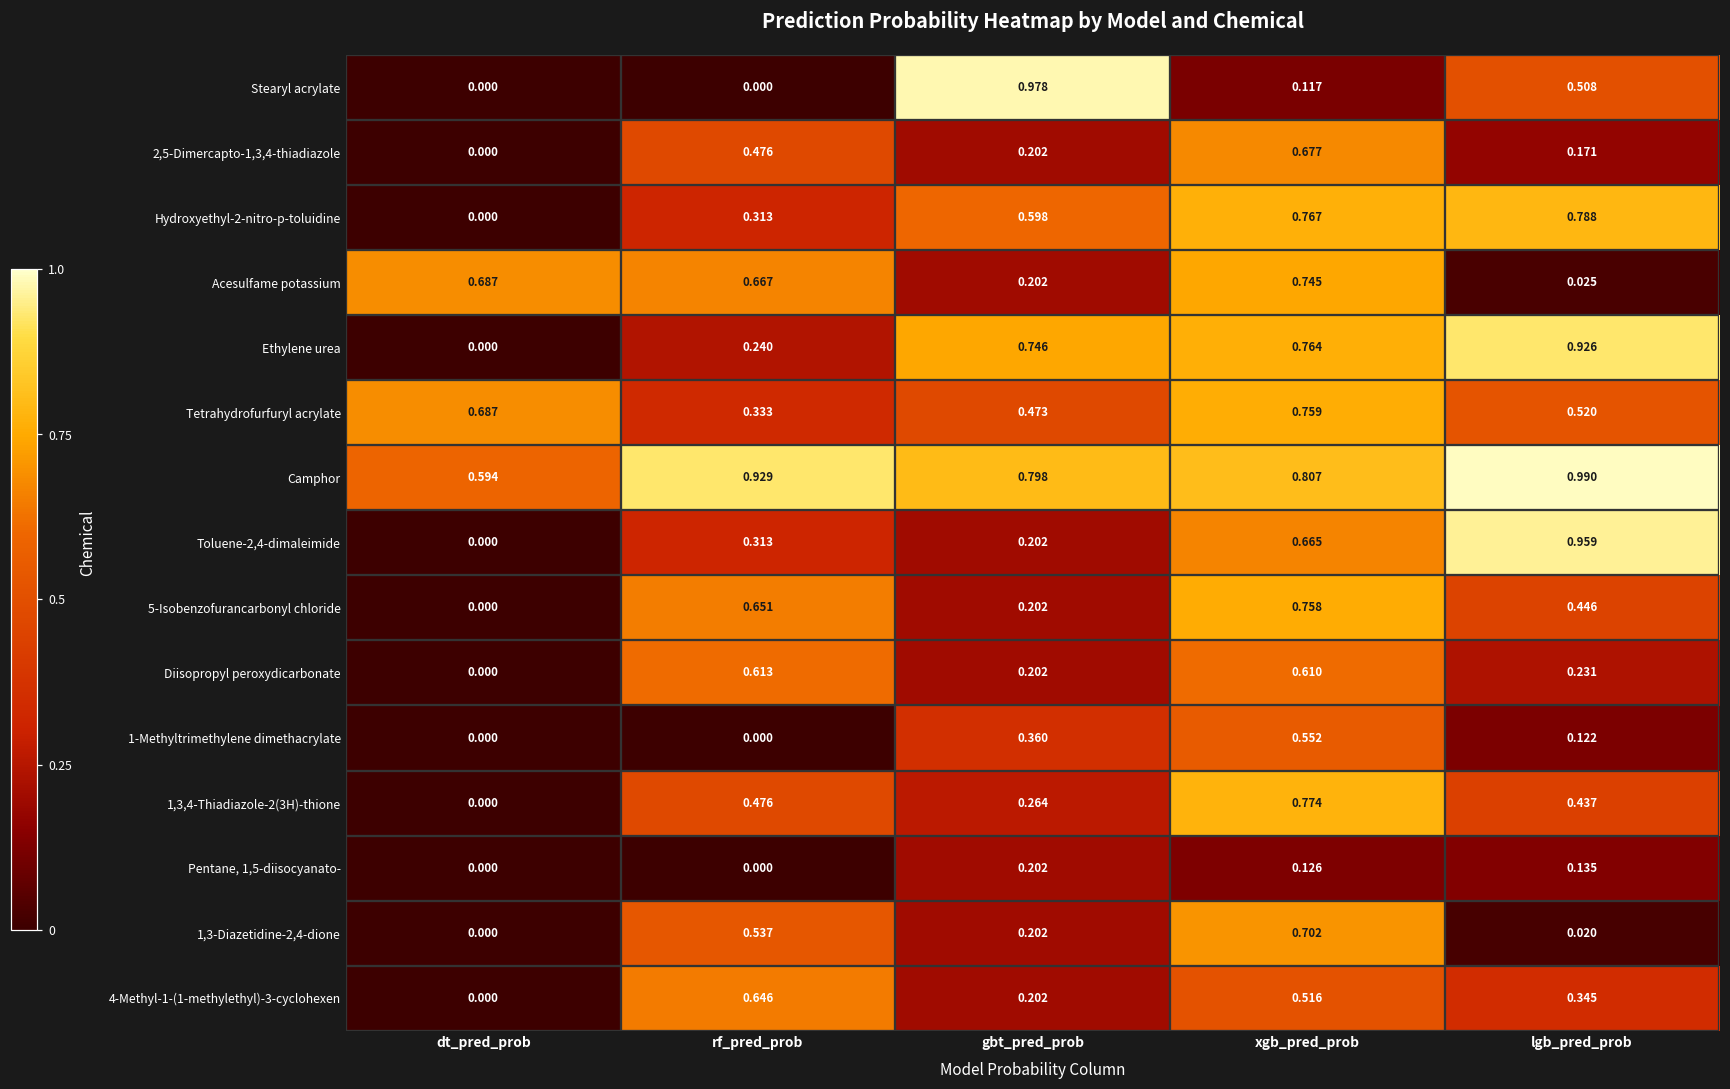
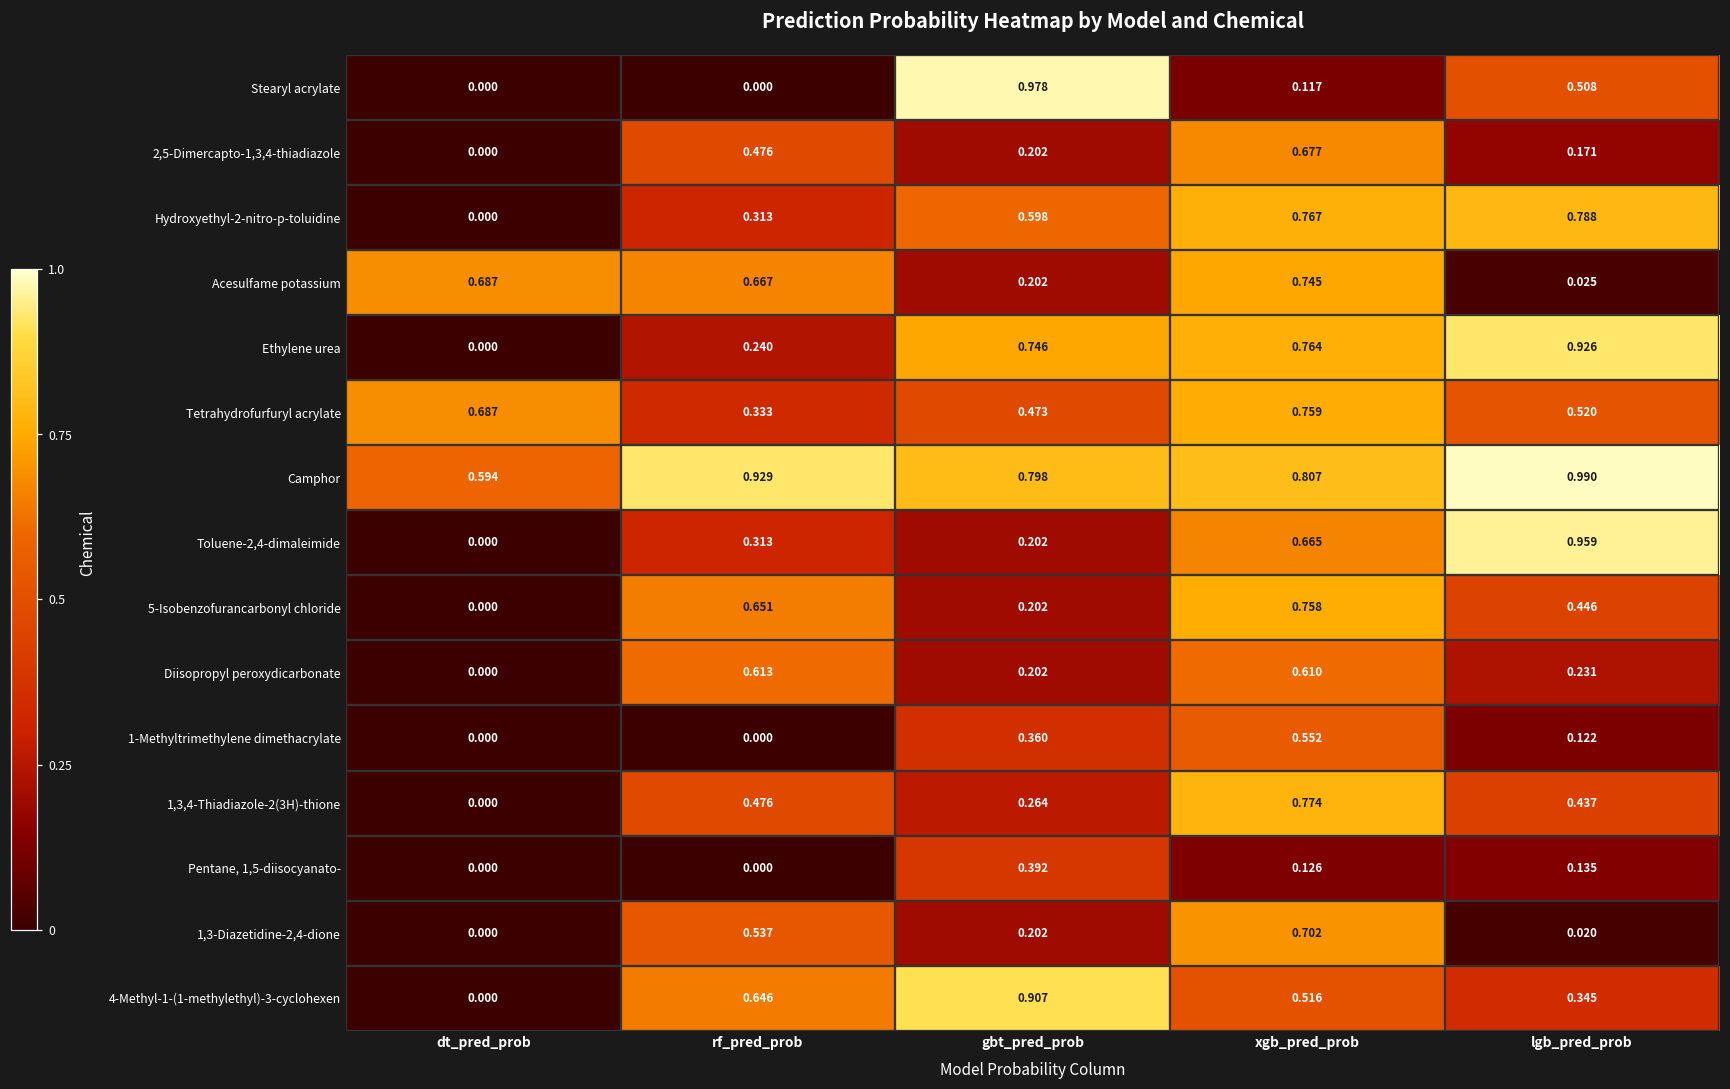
  {
    "Stearyl acrylate": {
      "dt_pred_prob": 0.000,
      "rf_pred_prob": 0.000,
      "gbt_pred_prob": 0.978,
      "xgb_pred_prob": 0.117,
      "lgb_pred_prob": 0.508
    },
    "2,5-Dimercapto-1,3,4-thiadiazole": {
      "dt_pred_prob": 0.000,
      "rf_pred_prob": 0.476,
      "gbt_pred_prob": 0.202,
      "xgb_pred_prob": 0.677,
      "lgb_pred_prob": 0.171
    },
    "Hydroxyethyl-2-nitro-p-toluidine": {
      "dt_pred_prob": 0.000,
      "rf_pred_prob": 0.313,
      "gbt_pred_prob": 0.598,
      "xgb_pred_prob": 0.767,
      "lgb_pred_prob": 0.788
    },
    "Acesulfame potassium": {
      "dt_pred_prob": 0.687,
      "rf_pred_prob": 0.667,
      "gbt_pred_prob": 0.202,
      "xgb_pred_prob": 0.745,
      "lgb_pred_prob": 0.025
    },
    "Ethylene urea": {
      "dt_pred_prob": 0.000,
      "rf_pred_prob": 0.240,
      "gbt_pred_prob": 0.746,
      "xgb_pred_prob": 0.764,
      "lgb_pred_prob": 0.926
    },
    "Tetrahydrofurfuryl acrylate": {
      "dt_pred_prob": 0.687,
      "rf_pred_prob": 0.333,
      "gbt_pred_prob": 0.473,
      "xgb_pred_prob": 0.759,
      "lgb_pred_prob": 0.520
    },
    "Camphor": {
      "dt_pred_prob": 0.594,
      "rf_pred_prob": 0.929,
      "gbt_pred_prob": 0.798,
      "xgb_pred_prob": 0.807,
      "lgb_pred_prob": 0.990
    },
    "Toluene-2,4-dimaleimide": {
      "dt_pred_prob": 0.000,
      "rf_pred_prob": 0.313,
      "gbt_pred_prob": 0.202,
      "xgb_pred_prob": 0.665,
      "lgb_pred_prob": 0.959
    },
    "5-Isobenzofurancarbonyl chloride": {
      "dt_pred_prob": 0.000,
      "rf_pred_prob": 0.651,
      "gbt_pred_prob": 0.202,
      "xgb_pred_prob": 0.758,
      "lgb_pred_prob": 0.446
    },
    "Diisopropyl peroxydicarbonate": {
      "dt_pred_prob": 0.000,
      "rf_pred_prob": 0.613,
      "gbt_pred_prob": 0.202,
      "xgb_pred_prob": 0.610,
      "lgb_pred_prob": 0.231
    },
    "1-Methyltrimethylene dimethacrylate": {
      "dt_pred_prob": 0.000,
      "rf_pred_prob": 0.000,
      "gbt_pred_prob": 0.360,
      "xgb_pred_prob": 0.552,
      "lgb_pred_prob": 0.122
    },
    "1,3,4-Thiadiazole-2(3H)-thione": {
      "dt_pred_prob": 0.000,
      "rf_pred_prob": 0.476,
      "gbt_pred_prob": 0.264,
      "xgb_pred_prob": 0.774,
      "lgb_pred_prob": 0.437
    },
    "Pentane, 1,5-diisocyanato-": {
      "dt_pred_prob": 0.000,
      "rf_pred_prob": 0.000,
-     "gbt_pred_prob": 0.202,
+     "gbt_pred_prob": 0.392,
      "xgb_pred_prob": 0.126,
      "lgb_pred_prob": 0.135
    },
    "1,3-Diazetidine-2,4-dione": {
      "dt_pred_prob": 0.000,
      "rf_pred_prob": 0.537,
      "gbt_pred_prob": 0.202,
      "xgb_pred_prob": 0.702,
      "lgb_pred_prob": 0.020
    },
    "4-Methyl-1-(1-methylethyl)-3-cyclohexen": {
      "dt_pred_prob": 0.000,
      "rf_pred_prob": 0.646,
-     "gbt_pred_prob": 0.202,
+     "gbt_pred_prob": 0.907,
      "xgb_pred_prob": 0.516,
      "lgb_pred_prob": 0.345
    }
  }
